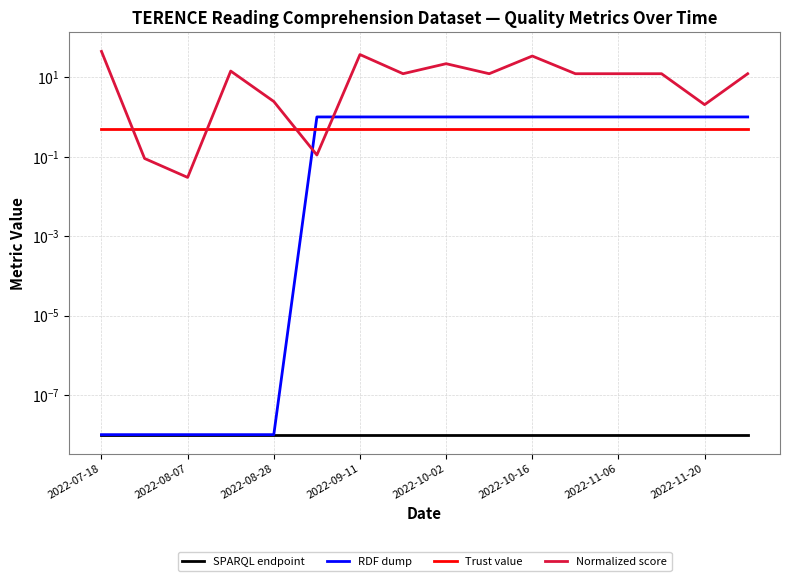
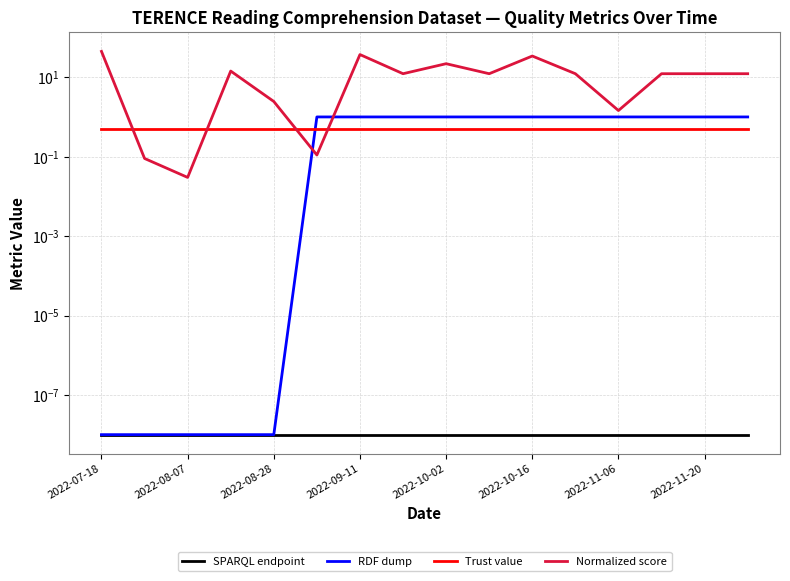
  {
    "SPARQL endpoint": {
      "2022-09-11": 0.000000010,
      "2022-10-02": 0.000000010,
      "2022-10-16": 0.000000010,
      "2022-11-06": 0.000000010,
      "2022-11-20": 0.000000010
    },
    "RDF dump": {
      "2022-09-11": 1.0,
      "2022-10-02": 1.0,
      "2022-10-16": 1.0,
      "2022-11-06": 1.0,
      "2022-11-20": 1.0
    },
    "Trust value": {
      "2022-07-18": 0.5,
      "2022-08-07": 0.5,
      "2022-08-28": 0.5,
      "2022-09-11": 0.5,
      "2022-10-02": 0.5,
      "2022-10-16": 0.5,
      "2022-11-06": 0.5,
      "2022-11-20": 0.5
    },
    "Normalized score": {
      "2022-07-18": 40,
      "2022-08-07": 0.03,
      "2022-08-28": 2,
      "2022-09-11": 40,
      "2022-10-02": 20,
      "2022-10-16": 30,
-     "2022-11-06": 12,
-     "2022-11-20": 2
+     "2022-11-06": 1.5,
+     "2022-11-20": 12
    }
  }
